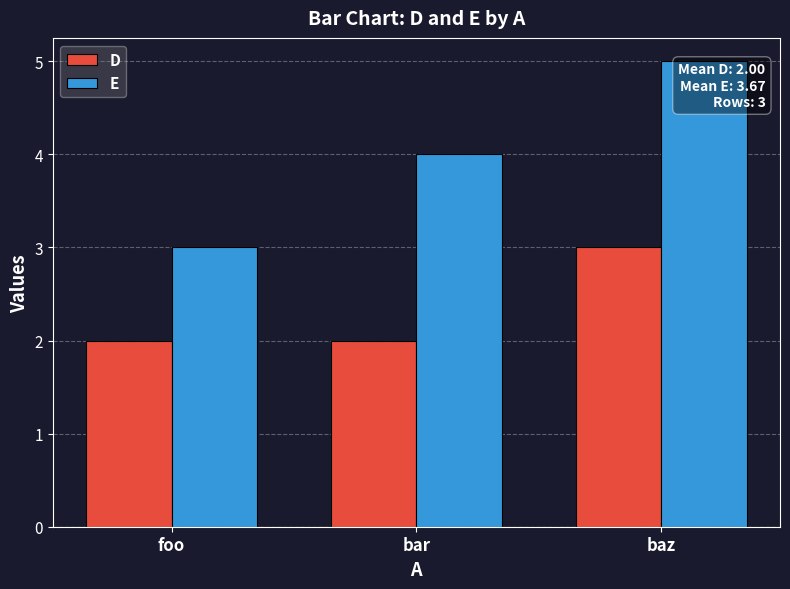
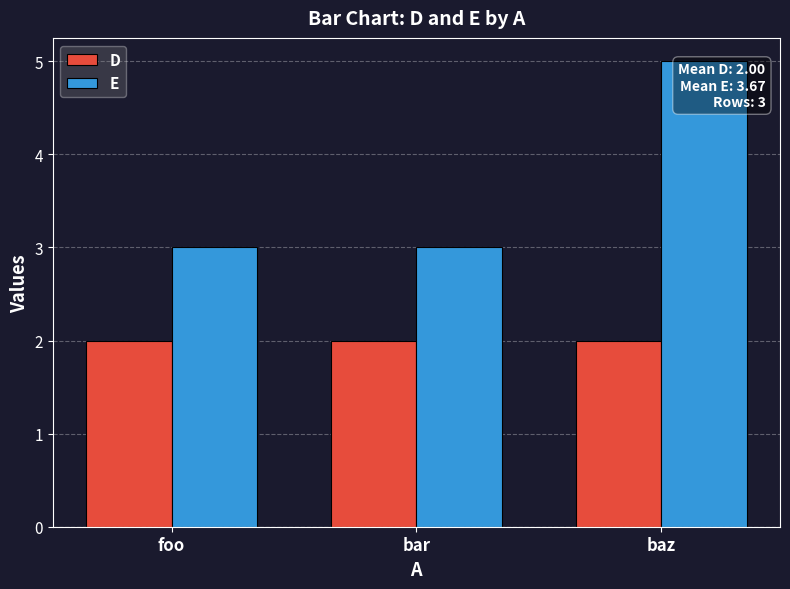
  {
    "D": {
      "foo": 2,
      "bar": 2,
-     "baz": 3
+     "baz": 2
    },
    "E": {
      "foo": 3,
-     "bar": 4
+     "bar": 3
    }
  }
